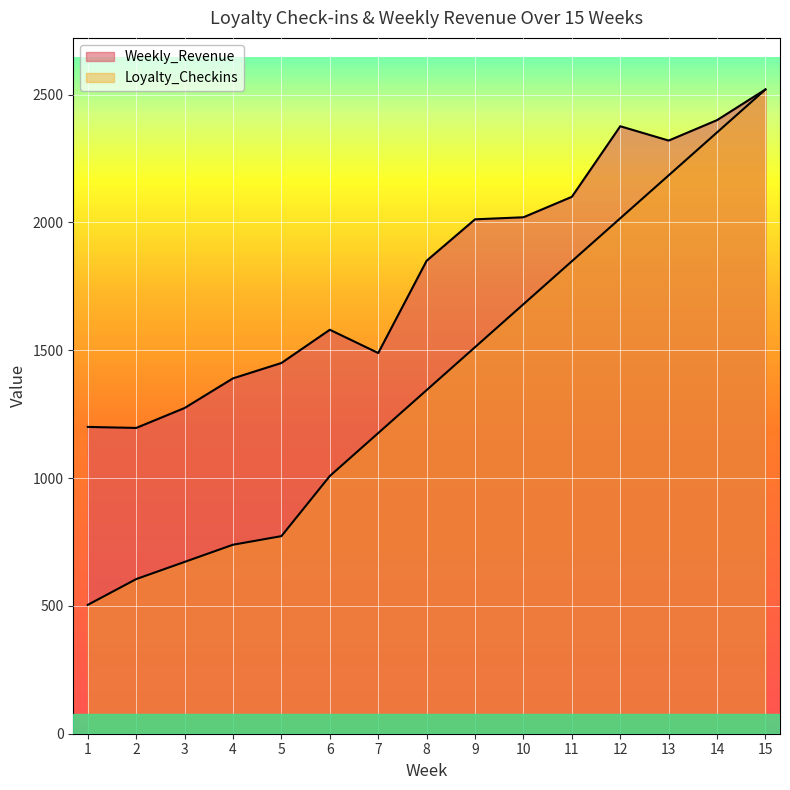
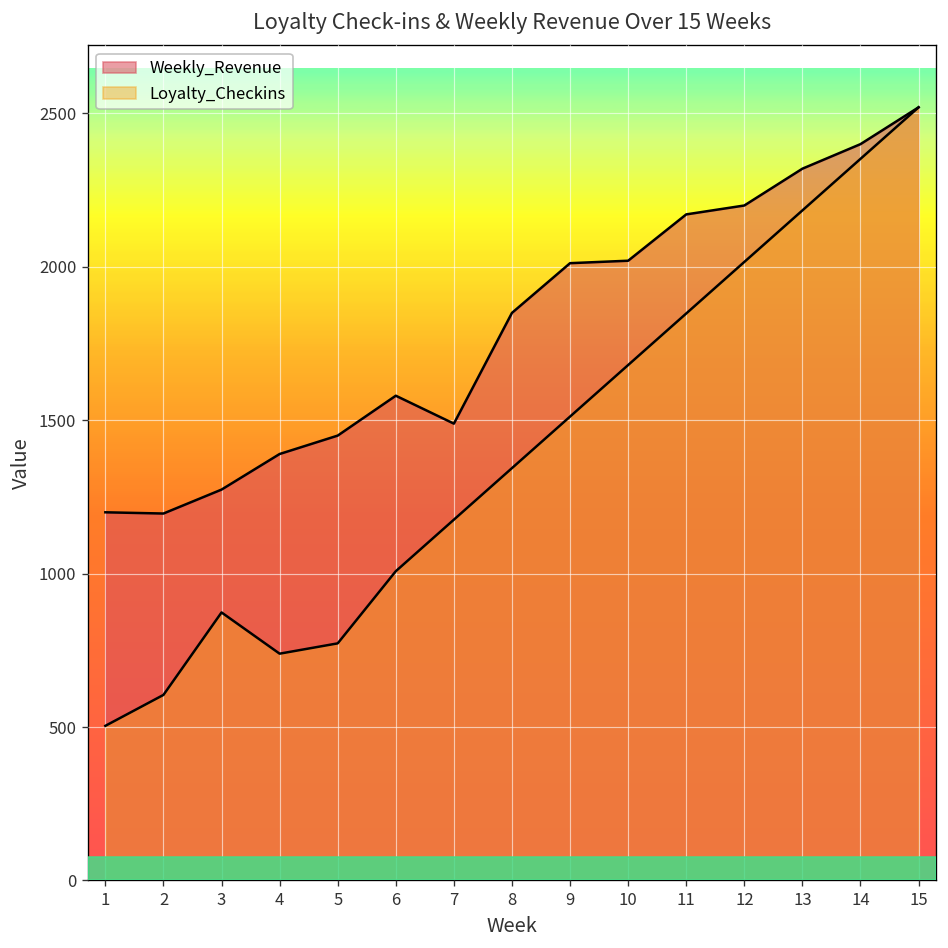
  {
    "Weekly_Revenue": {
      "1": 1200,
      "2": 1200,
      "3": 1270,
      "4": 1390,
      "5": 1450,
      "6": 1580,
      "7": 1490,
      "8": 1850,
      "9": 2010,
      "10": 2020,
-     "11": 2100,
-     "12": 2380,
+     "11": 2170,
+     "12": 2200,
      "13": 2320,
      "14": 2400
    },
    "Loyalty_Checkins": {
      "1": 500,
      "2": 600,
-     "3": 670,
+     "3": 870,
      "4": 740,
      "5": 770,
      "6": 1010,
      "7": 1180,
      "8": 1340,
      "9": 1510,
      "10": 1680,
      "11": 1850,
      "12": 2020,
      "13": 2180,
      "14": 2350
    }
  }
